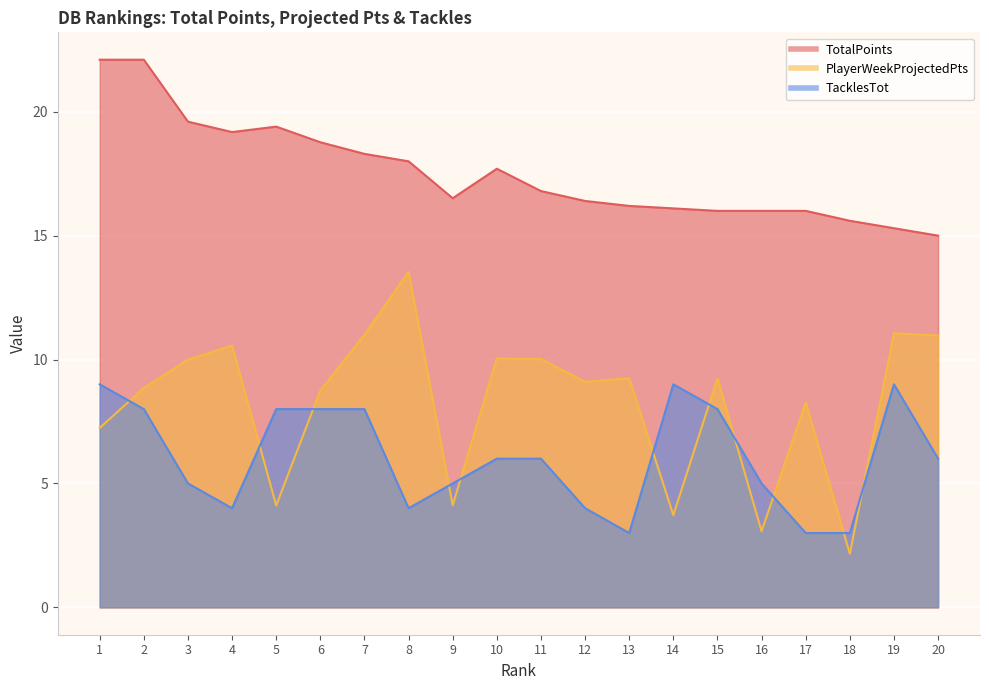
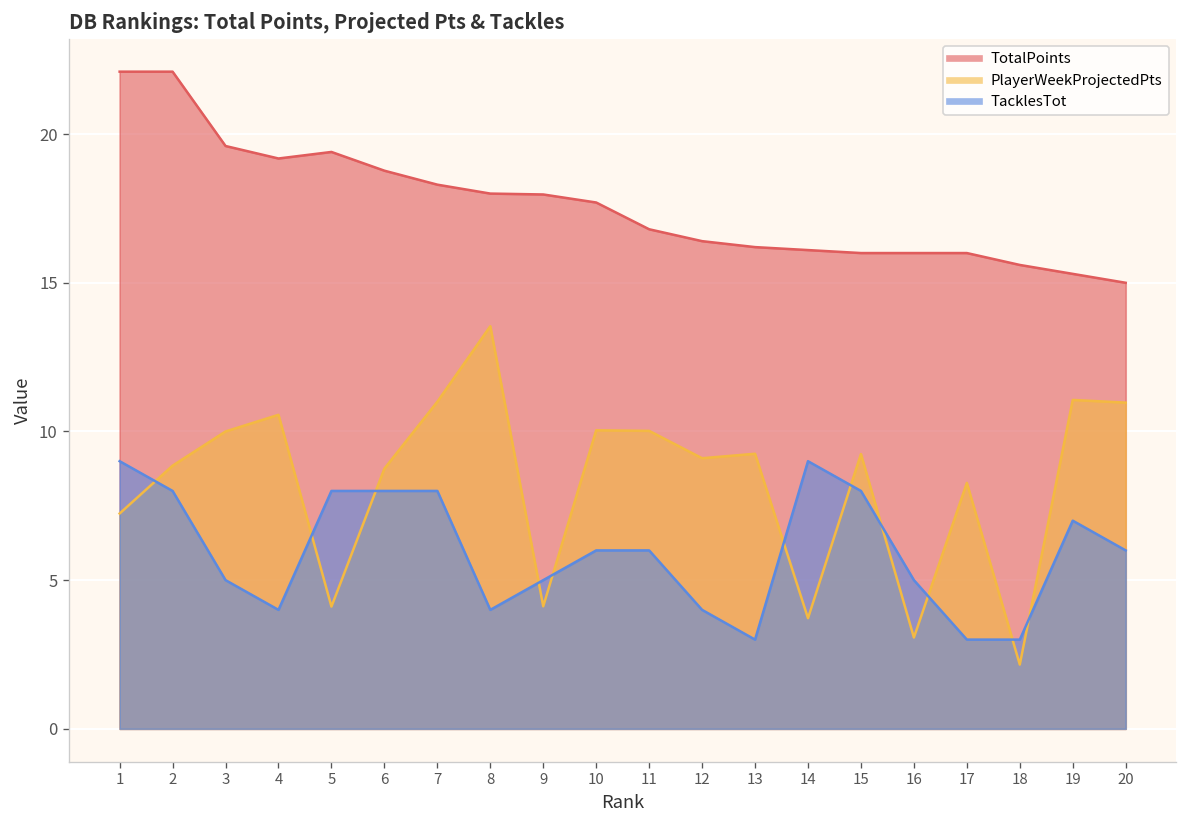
  {
    "TotalPoints": {
      "1": 22.1,
      "2": 22.1,
      "3": 19.6,
      "4": 19.2,
      "5": 19.4,
      "6": 18.8,
      "7": 18.3,
      "8": 18.0,
-     "9": 16.5,
+     "9": 18.0,
      "10": 17.7,
      "11": 16.8,
      "12": 16.4,
      "13": 16.2,
      "14": 16.1,
      "15": 16.0,
      "16": 16.0,
      "17": 16.0,
      "18": 15.6,
      "19": 15.3,
      "20": 15.0
    },
    "PlayerWeekProjectedPts": {
      "1": 7.2,
      "2": 8.9,
      "3": 10.0,
      "4": 10.6,
      "5": 4.1,
      "6": 8.8,
      "7": 11.0,
      "8": 13.5,
      "9": 4.1,
      "10": 10.0,
      "11": 10.0,
      "12": 9.1,
      "13": 9.3,
      "14": 3.7,
      "15": 9.2,
      "16": 3.1,
      "17": 8.3,
      "18": 2.2,
      "19": 11.1,
      "20": 11.0
    },
    "TacklesTot": {
      "1": 9,
      "2": 8,
      "3": 5,
      "4": 4,
      "5": 8,
      "6": 8,
      "7": 8,
      "8": 4,
      "9": 5,
      "10": 6,
      "11": 6,
      "12": 4,
      "13": 3,
      "14": 9,
      "15": 8,
      "16": 5,
      "17": 3,
      "18": 3,
-     "19": 9,
+     "19": 7,
      "20": 6
    }
  }
